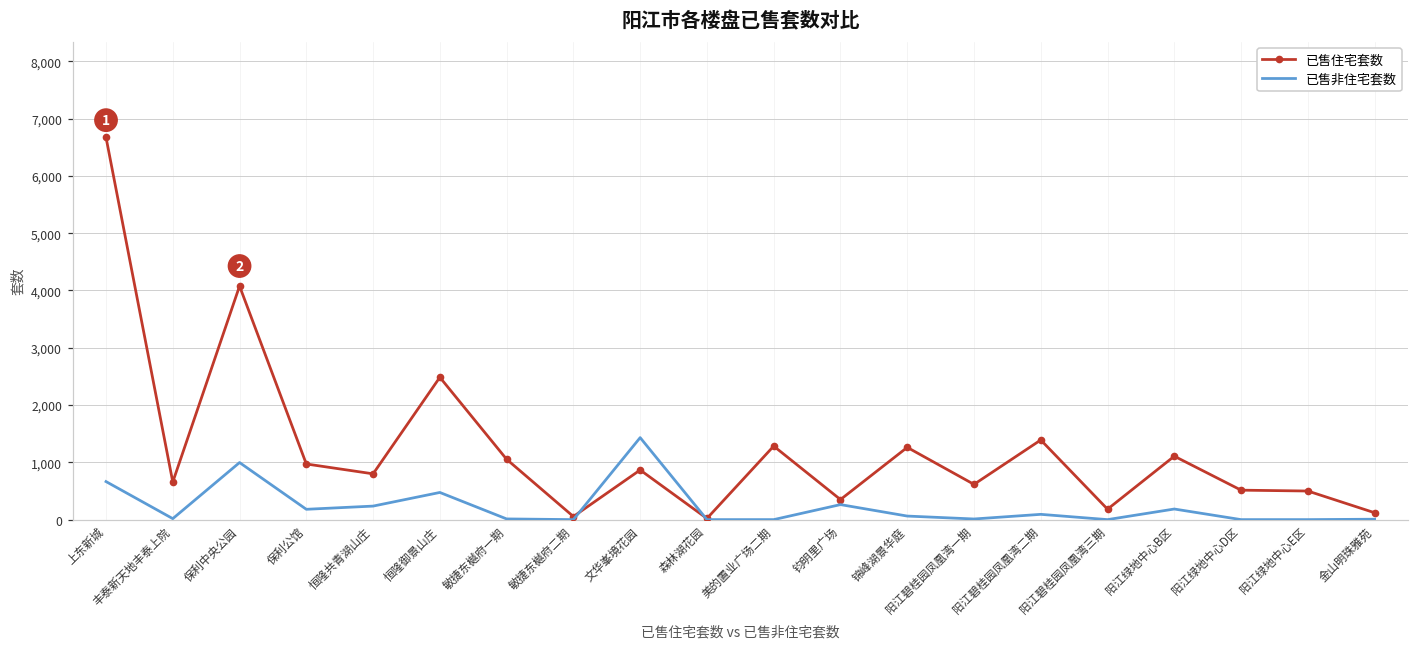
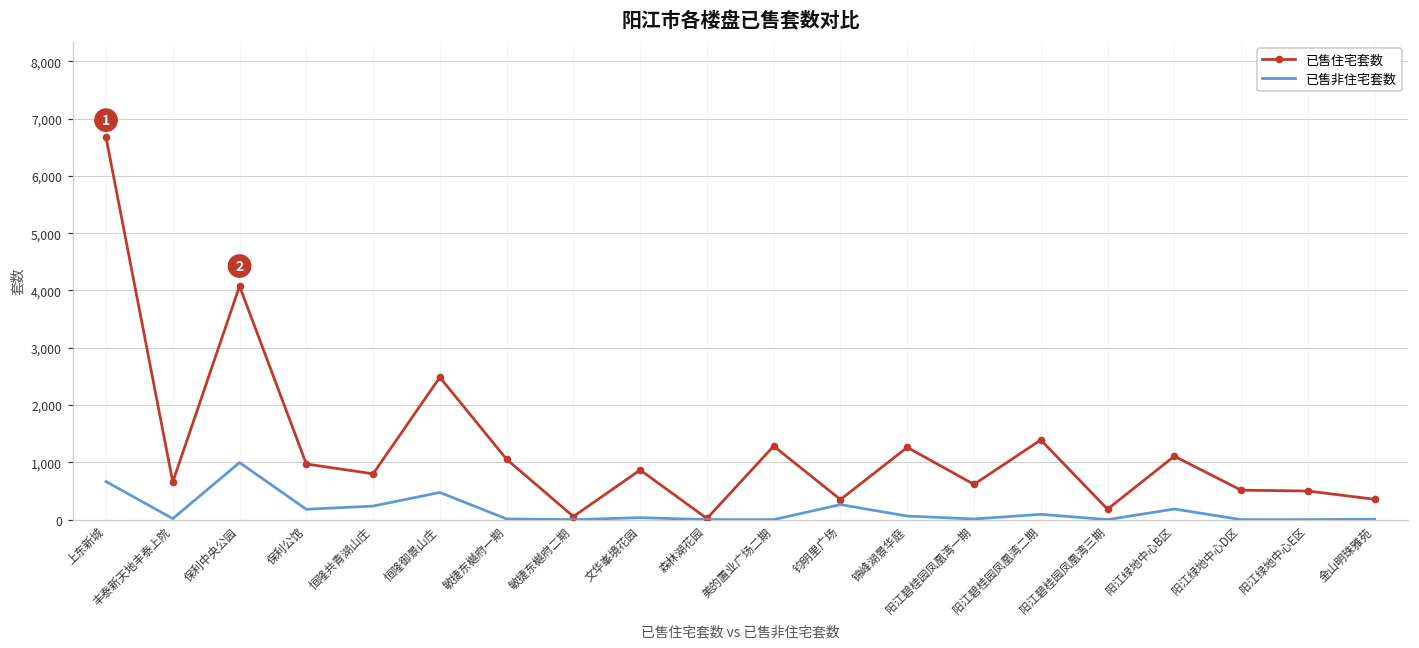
  {
    "已售住宅套数": {
      "丰泰新天地丰泰上院": "700",
      "保利公馆": "1,000",
      "恒隆共青湖山庄": "800",
      "恒隆御景山庄": "2,500",
      "敏捷东樾府一期": "1,100",
      "敏捷东樾府二期": "100",
      "文华峯境花园": "900",
      "美的置业广场二期": "1,300",
      "钧明里广场": "400",
      "锦峰湖景华庭": "1,300",
      "阳江碧桂园凤凰湾一期": "600",
      "阳江碧桂园凤凰湾二期": "1,400",
      "阳江碧桂园凤凰湾三期": "200",
      "阳江绿地中心B区": "1,100",
      "阳江绿地中心D区": "500",
      "阳江绿地中心E区": "500",
-     "金山明珠雅苑": "100"
+     "金山明珠雅苑": "400"
    },
    "已售非住宅套数": {
      "上东新城": "700",
      "丰泰新天地丰泰上院": "0",
      "保利中央公园": "1,000",
      "保利公馆": "200",
      "恒隆共青湖山庄": "200",
      "恒隆御景山庄": "500",
      "敏捷东樾府一期": "0",
      "敏捷东樾府二期": "0",
-     "文华峯境花园": "1,400",
+     "文华峯境花园": "0",
      "美的置业广场二期": "0",
      "钧明里广场": "300",
      "锦峰湖景华庭": "100",
      "阳江碧桂园凤凰湾一期": "0",
      "阳江碧桂园凤凰湾二期": "100",
      "阳江碧桂园凤凰湾三期": "0",
      "阳江绿地中心B区": "200",
      "阳江绿地中心D区": "0",
      "阳江绿地中心E区": "0",
      "金山明珠雅苑": "0"
    }
  }
